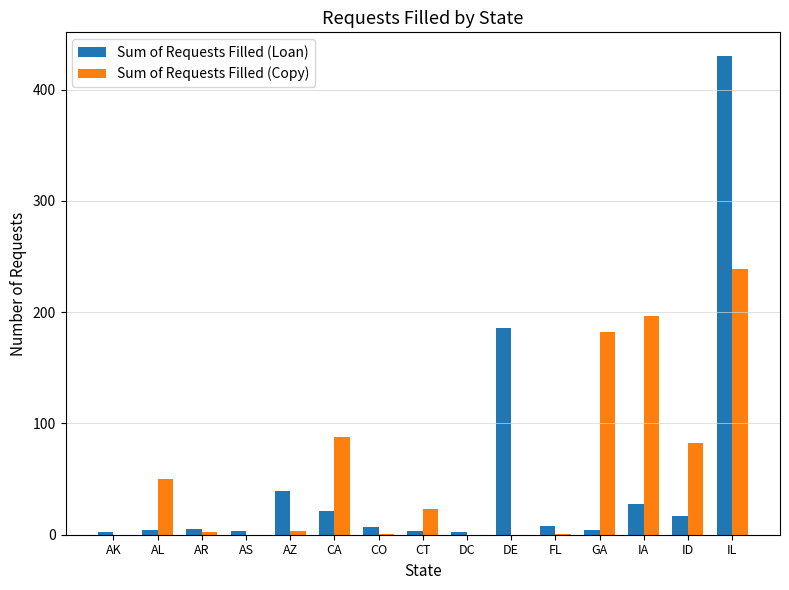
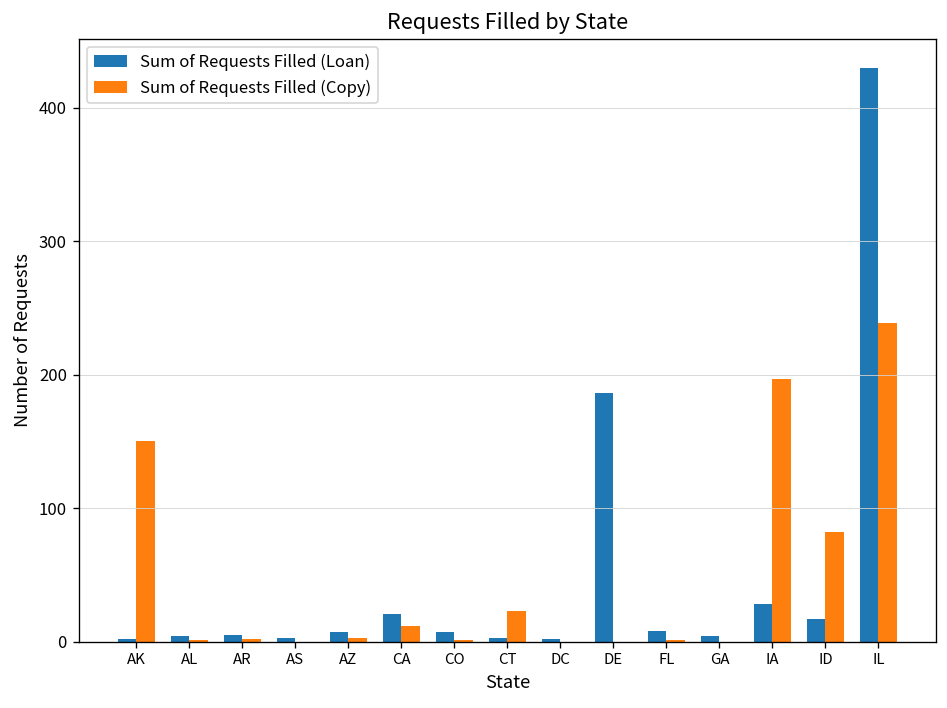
  {
    "Sum of Requests Filled (Loan)": {
      "AL": 4,
      "AR": 5,
      "AS": 3,
-     "AZ": 39,
+     "AZ": 7,
      "CA": 21,
      "CO": 7,
      "CT": 3,
      "DE": 186,
      "FL": 8,
      "GA": 4,
      "IA": 28,
      "ID": 17,
      "IL": 430
    },
    "Sum of Requests Filled (Copy)": {
-     "AK": 0,
-     "AL": 50,
+     "AK": 150,
+     "AL": 1,
      "AS": 0,
      "AZ": 3,
-     "CA": 88,
+     "CA": 12,
      "CT": 23,
      "DC": 0,
      "DE": 0,
-     "GA": 182,
+     "GA": 0,
      "IA": 197,
      "ID": 82,
      "IL": 239
    }
  }
